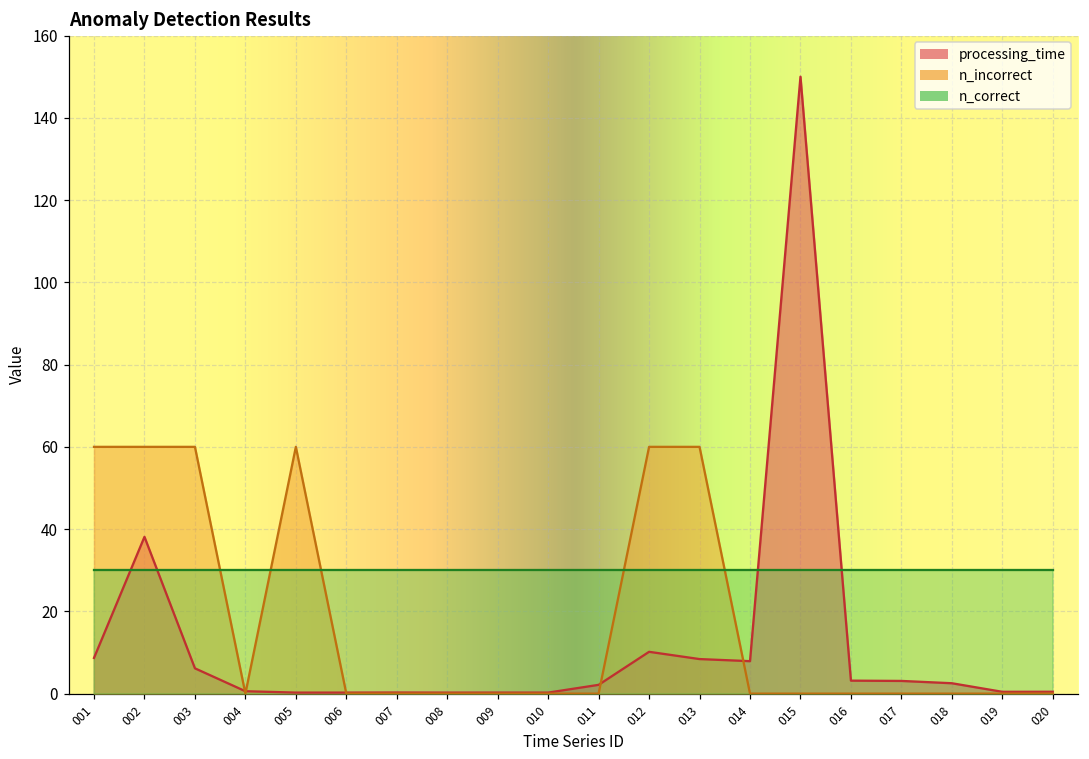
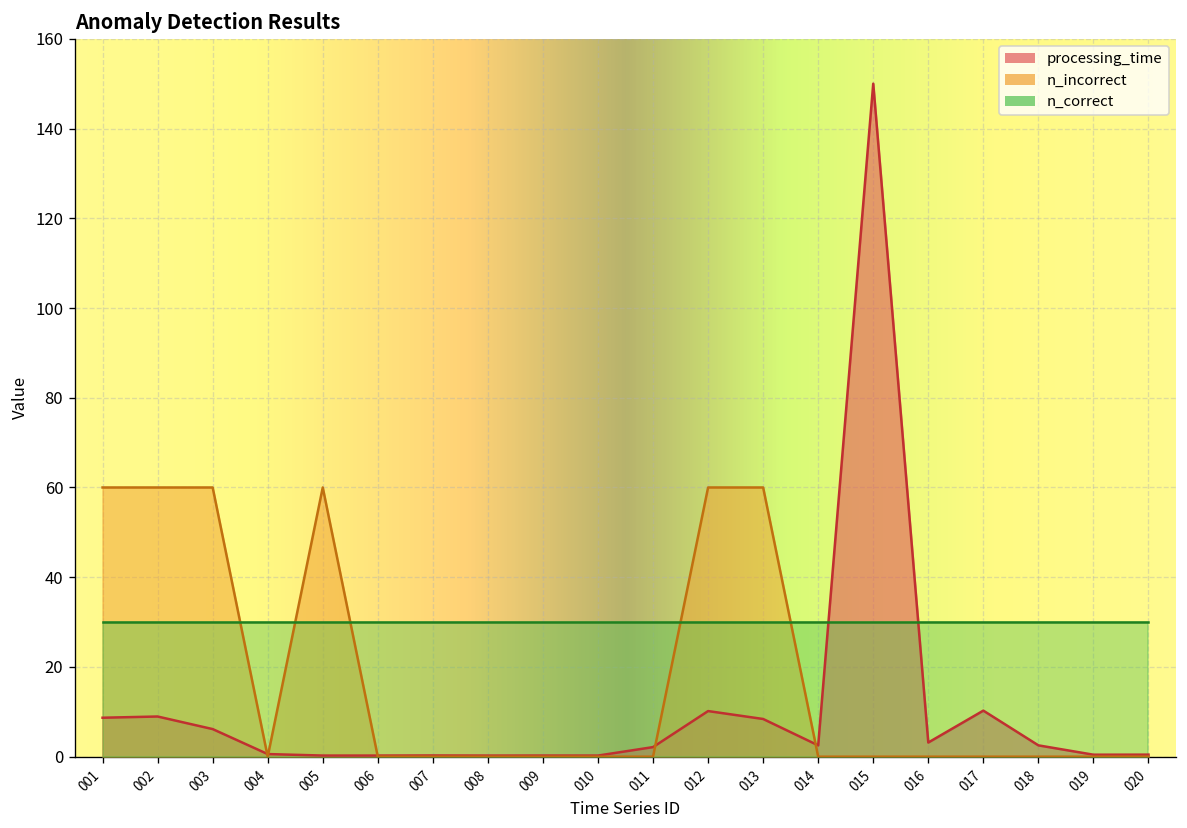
  {
    "processing_time": {
      "001": 9,
-     "002": 38,
+     "002": 9,
      "003": 6,
      "005": 0,
      "011": 2,
      "012": 10,
      "013": 8,
-     "014": 8,
+     "014": 3,
      "015": 150,
      "016": 3,
-     "017": 3,
+     "017": 10,
      "018": 3
    },
    "n_incorrect": {
      "001": 60,
      "002": 60,
      "003": 60,
      "005": 60,
      "011": 0,
      "012": 60,
      "013": 60,
      "014": 0,
      "015": 0,
      "016": 0,
      "017": 0,
      "018": 0
    },
    "n_correct": {
      "001": 30,
      "002": 30,
      "003": 30,
      "004": 30,
      "005": 30,
      "006": 30,
      "007": 30,
      "008": 30,
      "009": 30,
      "010": 30,
      "011": 30,
      "012": 30,
      "013": 30,
      "014": 30,
      "015": 30,
      "016": 30,
      "017": 30,
      "018": 30,
      "019": 30,
      "020": 30
    }
  }
